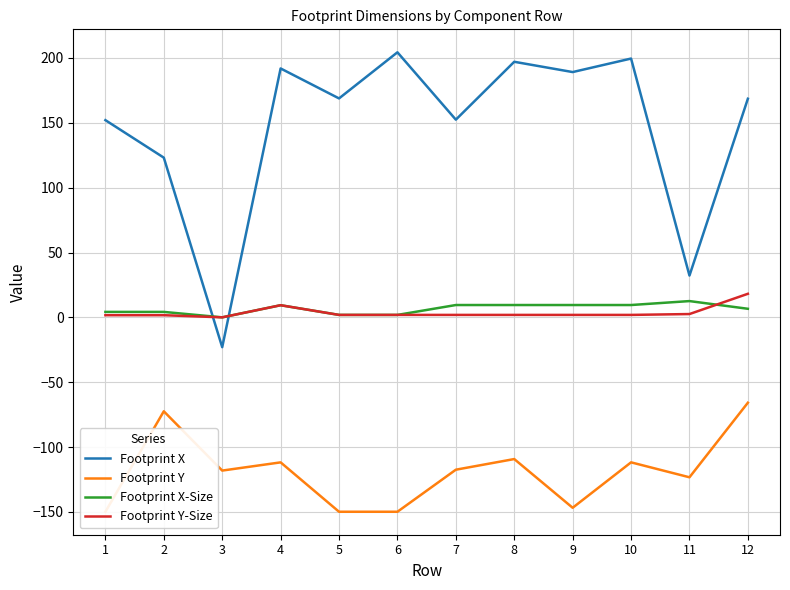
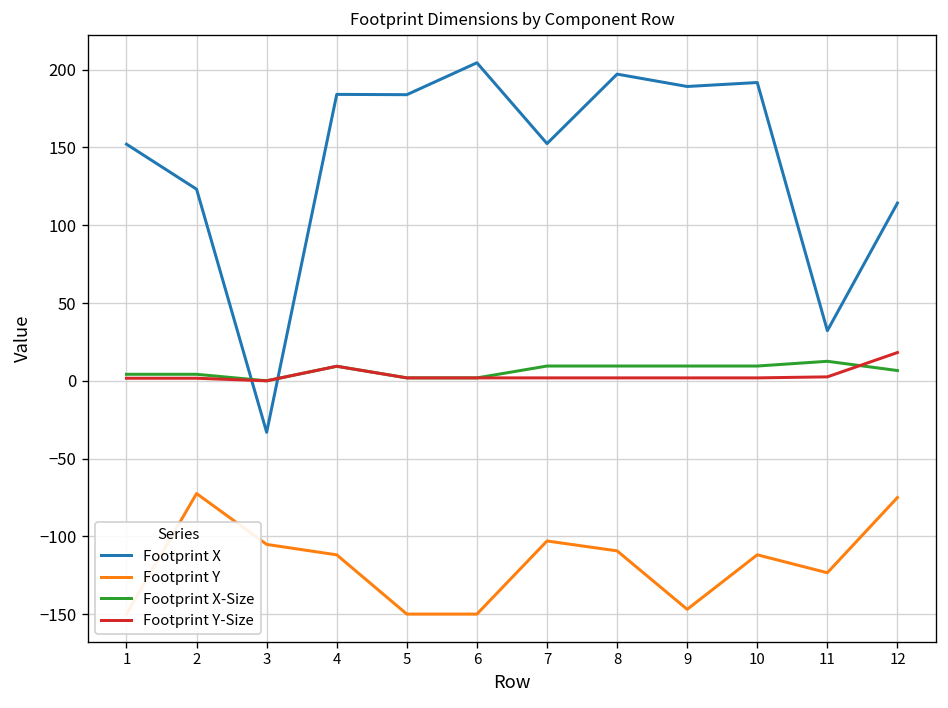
  {
    "Footprint X": {
      "1": 152,
      "2": 123,
-     "3": -23,
-     "4": 192,
-     "5": 169,
+     "3": -33,
+     "4": 184,
+     "5": 184,
      "6": 204,
      "7": 152,
      "8": 197,
      "9": 189,
-     "10": 200,
+     "10": 192,
      "11": 32,
-     "12": 169
+     "12": 114
    },
    "Footprint Y": {
      "2": -72,
-     "3": -118,
+     "3": -105,
      "4": -112,
      "5": -150,
      "6": -150,
-     "7": -117,
+     "7": -103,
      "8": -109,
      "9": -147,
      "10": -112,
      "11": -123,
-     "12": -66
+     "12": -75
    },
    "Footprint X-Size": {
      "1": 4,
      "2": 4,
      "7": 9,
      "8": 9,
      "9": 9,
      "10": 9,
      "11": 13,
      "12": 7
    },
    "Footprint Y-Size": {
      "1": 2,
      "2": 2,
      "7": 2,
      "8": 2,
      "9": 2,
      "10": 2,
      "11": 3,
      "12": 18
    }
  }
